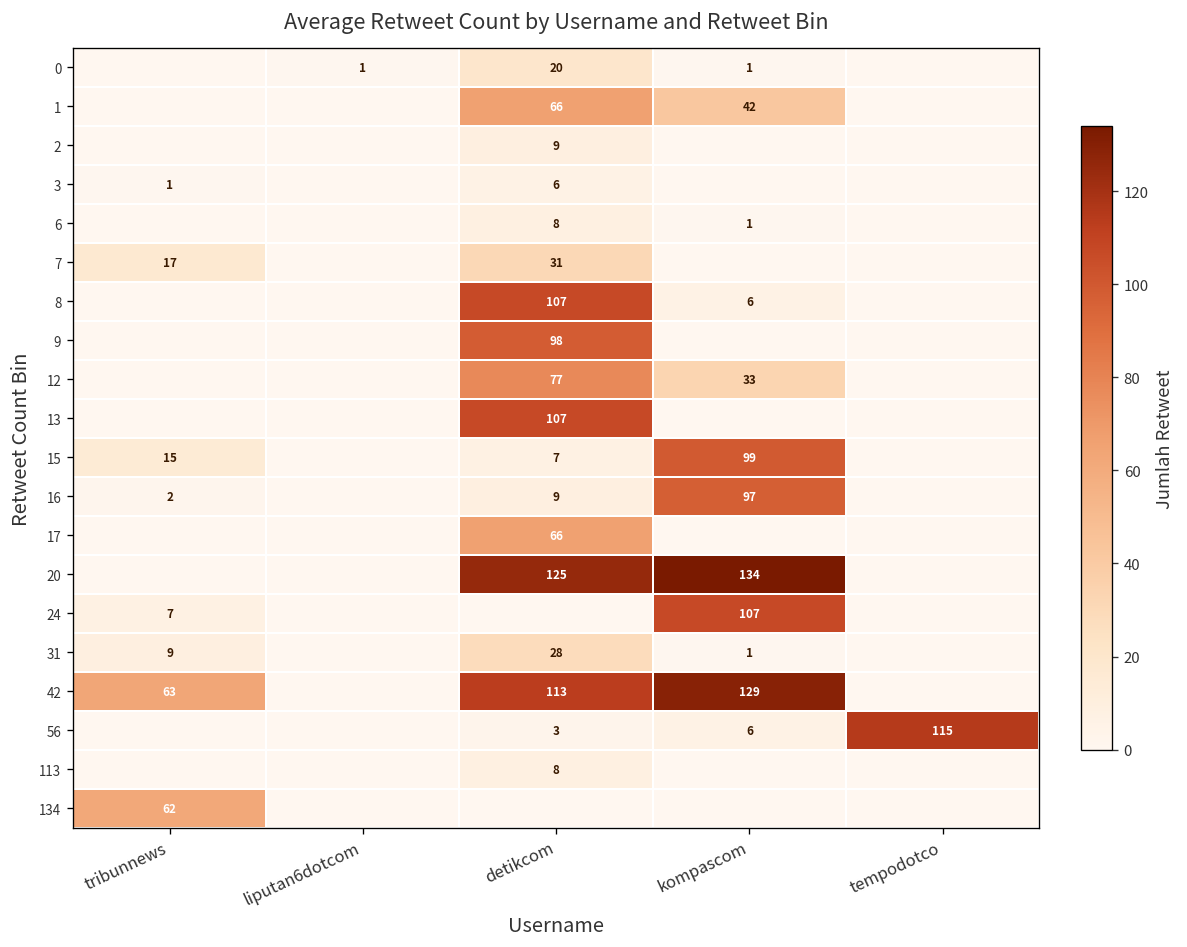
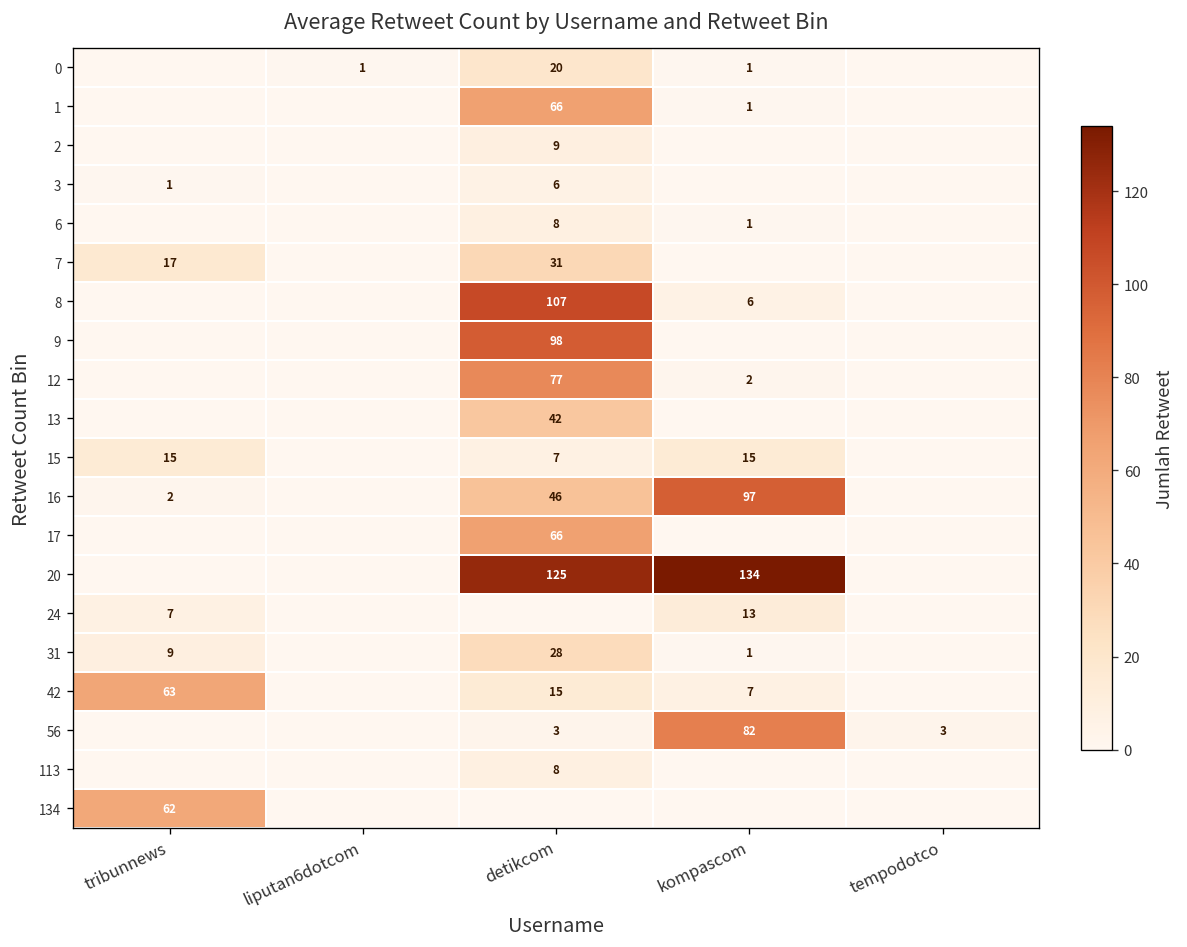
  {
    "0": {
      "liputan6dotcom": 1,
      "detikcom": 20,
      "kompascom": 1
    },
    "1": {
      "detikcom": 66,
-     "kompascom": 42
+     "kompascom": 1
    },
    "2": {
      "detikcom": 9
    },
    "3": {
      "tribunnews": 1,
      "detikcom": 6
    },
    "6": {
      "detikcom": 8,
      "kompascom": 1
    },
    "7": {
      "tribunnews": 17,
      "detikcom": 31
    },
    "8": {
      "detikcom": 107,
      "kompascom": 6
    },
    "9": {
      "detikcom": 98
    },
    "12": {
      "detikcom": 77,
-     "kompascom": 33
+     "kompascom": 2
    },
    "13": {
-     "detikcom": 107
+     "detikcom": 42
    },
    "15": {
      "tribunnews": 15,
      "detikcom": 7,
-     "kompascom": 99
+     "kompascom": 15
    },
    "16": {
      "tribunnews": 2,
-     "detikcom": 9,
+     "detikcom": 46,
      "kompascom": 97
    },
    "17": {
      "detikcom": 66
    },
    "20": {
      "detikcom": 125,
      "kompascom": 134
    },
    "24": {
      "tribunnews": 7,
-     "kompascom": 107
+     "kompascom": 13
    },
    "31": {
      "tribunnews": 9,
      "detikcom": 28,
      "kompascom": 1
    },
    "42": {
      "tribunnews": 63,
-     "detikcom": 113,
-     "kompascom": 129
+     "detikcom": 15,
+     "kompascom": 7
    },
    "56": {
      "detikcom": 3,
-     "kompascom": 6,
-     "tempodotco": 115
+     "kompascom": 82,
+     "tempodotco": 3
    },
    "113": {
      "detikcom": 8
    },
    "134": {
      "tribunnews": 62
    }
  }
